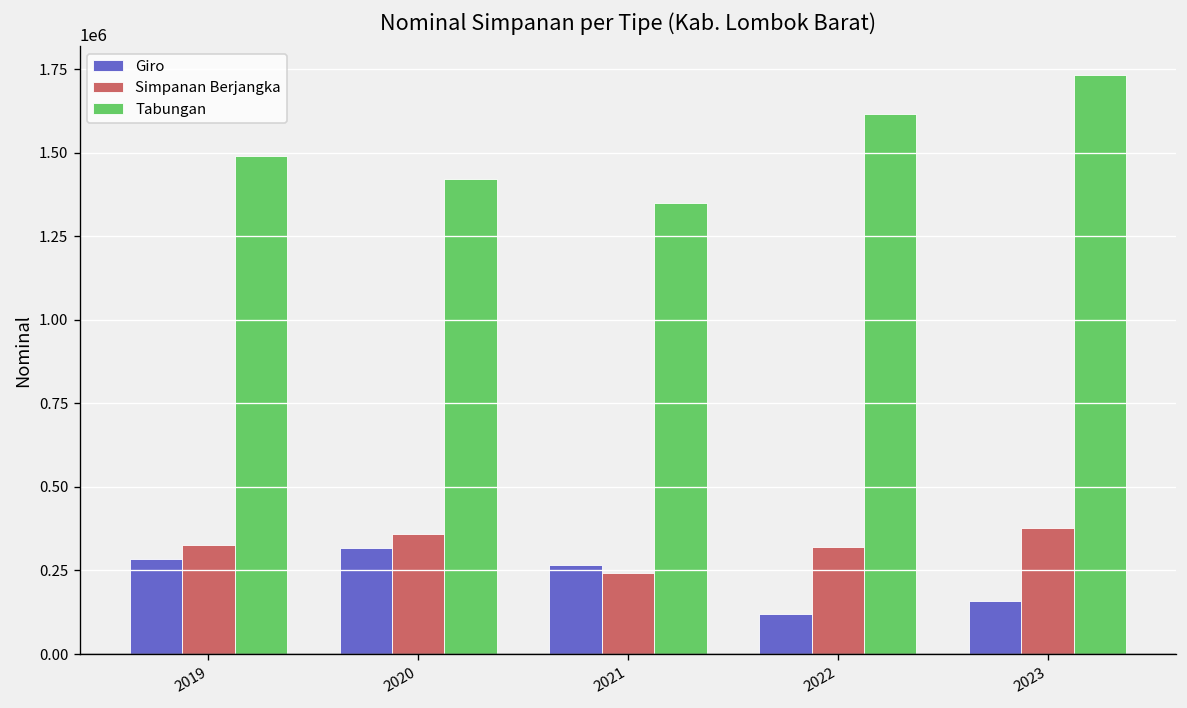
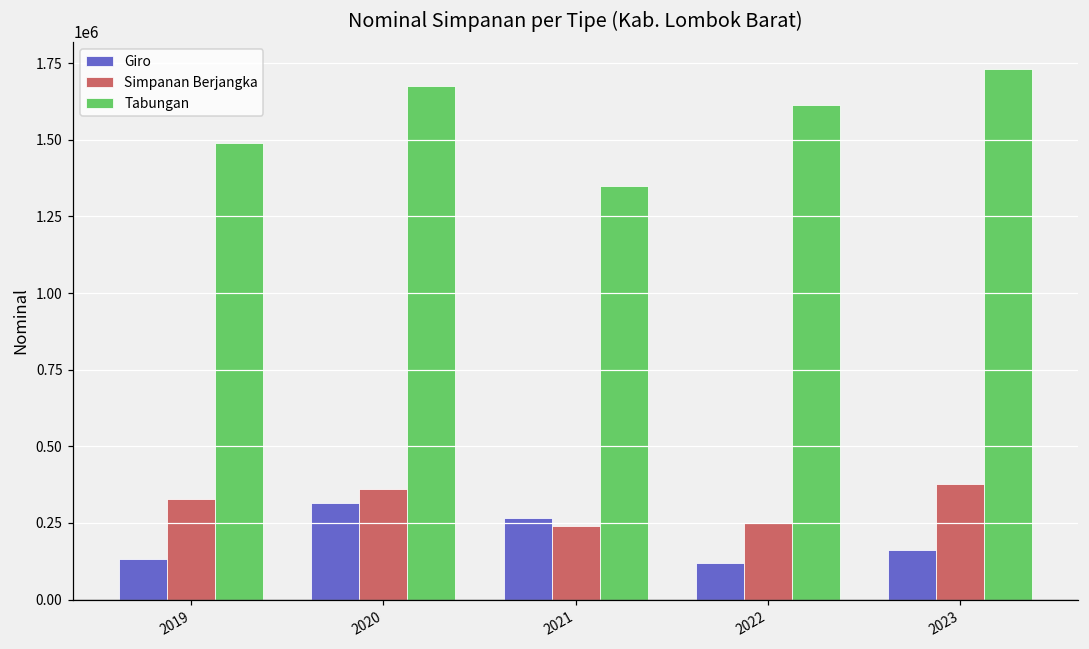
  {
    "Giro": {
-     "2019": 280000,
+     "2019": 130000,
      "2020": 320000,
      "2021": 260000,
      "2022": 120000,
      "2023": 160000
    },
    "Simpanan Berjangka": {
      "2019": 330000,
      "2020": 360000,
      "2021": 240000,
-     "2022": 320000,
+     "2022": 250000,
      "2023": 380000
    },
    "Tabungan": {
      "2019": 1490000,
-     "2020": 1420000,
+     "2020": 1680000,
      "2021": 1350000,
      "2022": 1610000,
      "2023": 1730000
    }
  }
